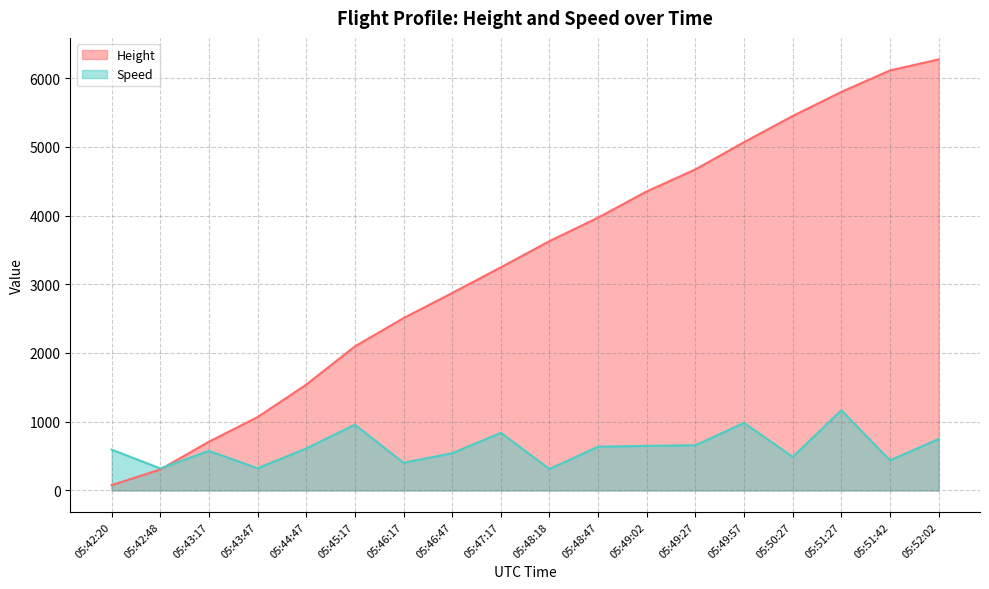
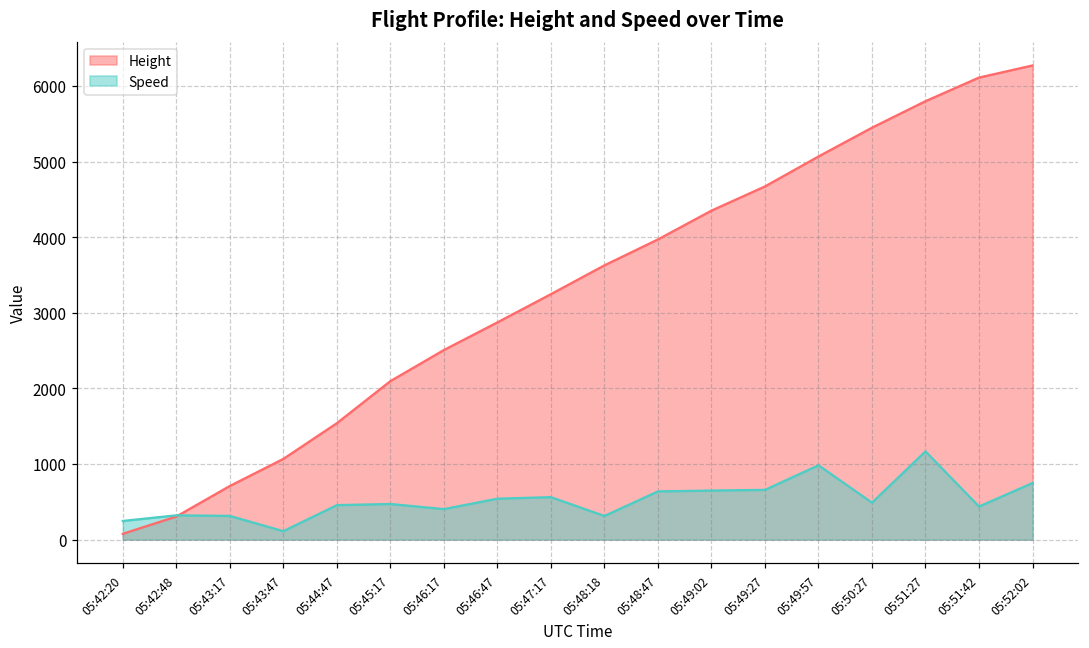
  {
    "Height": {
      "05:42:20": 100,
      "05:43:17": 700,
      "05:43:47": 1100,
      "05:44:47": 1500,
      "05:45:17": 2100,
      "05:46:17": 2500,
      "05:46:47": 2900,
      "05:47:17": 3200,
      "05:48:18": 3600,
      "05:48:47": 4000,
      "05:49:02": 4400,
      "05:49:27": 4700,
      "05:49:57": 5100,
      "05:50:27": 5400,
      "05:51:27": 5800,
      "05:51:42": 6100,
      "05:52:02": 6300
    },
    "Speed": {
-     "05:42:20": 600,
-     "05:43:17": 600,
-     "05:43:47": 300,
-     "05:44:47": 600,
-     "05:45:17": 1000,
+     "05:42:20": 200,
+     "05:43:17": 300,
+     "05:43:47": 100,
+     "05:44:47": 500,
+     "05:45:17": 500,
      "05:46:17": 400,
      "05:46:47": 500,
-     "05:47:17": 800,
+     "05:47:17": 600,
      "05:48:18": 300,
      "05:48:47": 600,
      "05:49:02": 600,
      "05:49:27": 700,
      "05:49:57": 1000,
      "05:50:27": 500,
      "05:51:27": 1200,
      "05:51:42": 400,
      "05:52:02": 700
    }
  }
